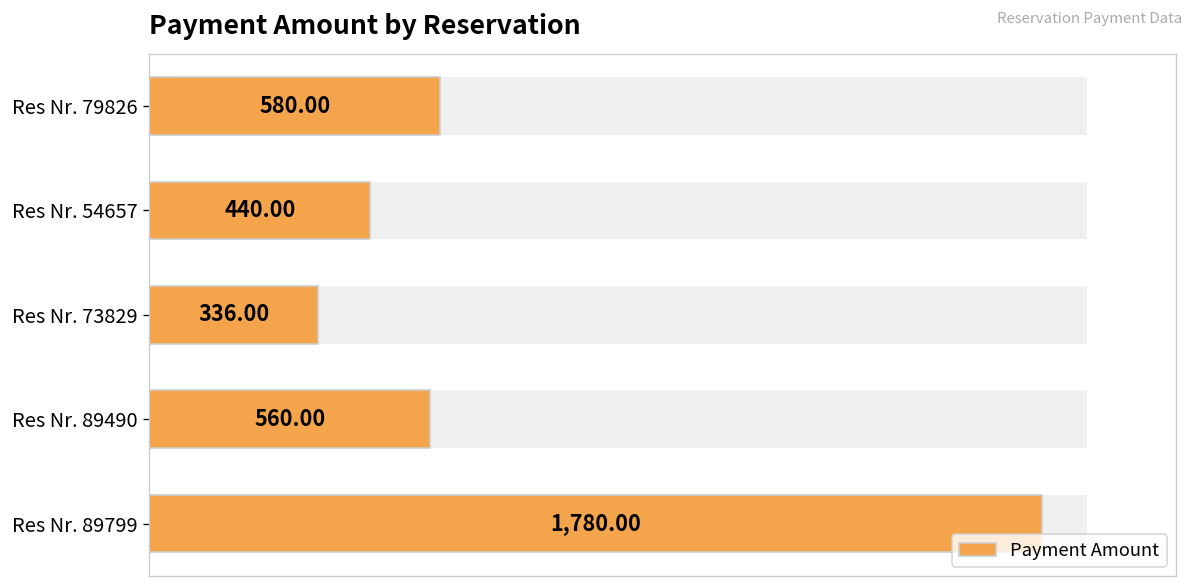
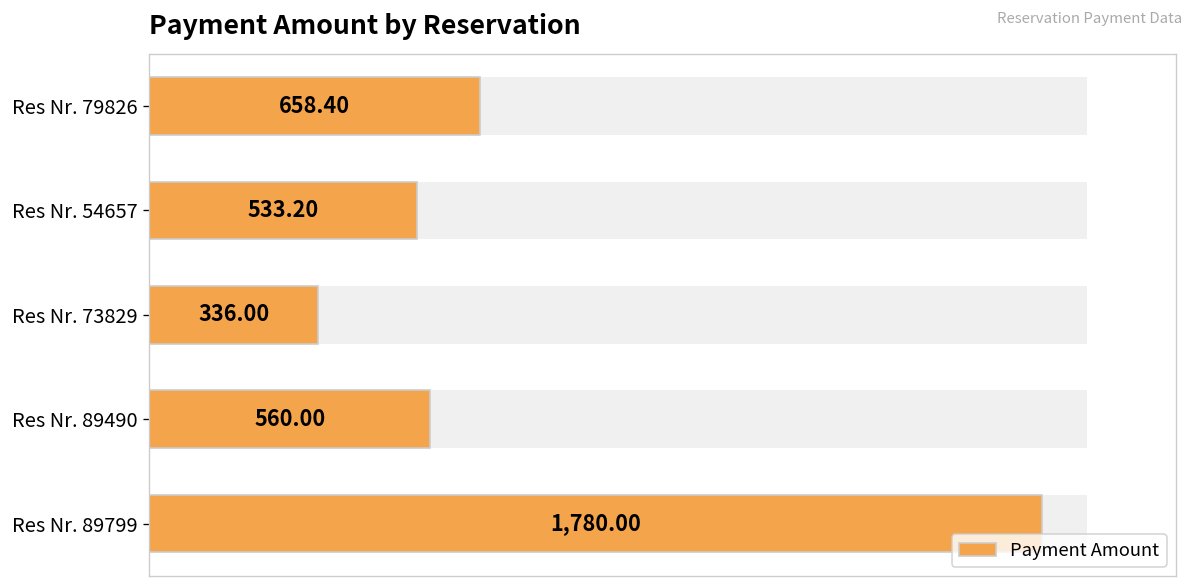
  {
    "Payment Amount": {
-     "Res Nr. 79826": 580.00,
-     "Res Nr. 54657": 440.00
+     "Res Nr. 79826": 658.40,
+     "Res Nr. 54657": 533.20
    }
  }
